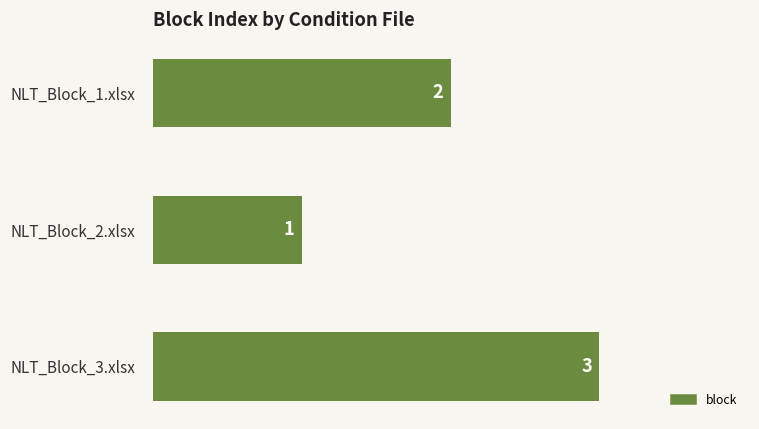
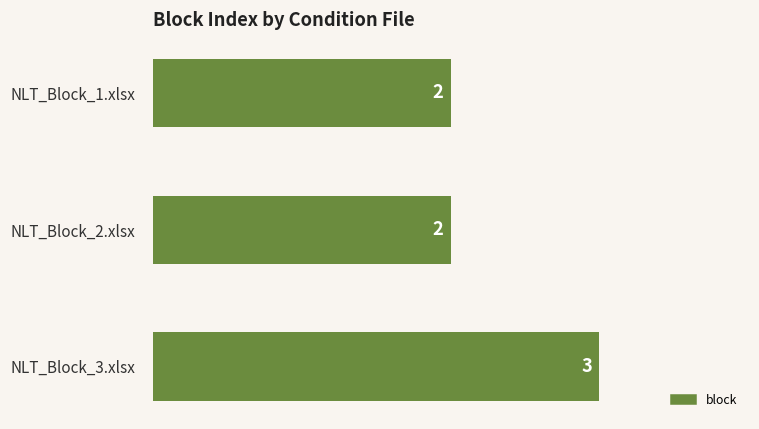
  {
    "NLT_Block_1.xlsx": 2,
-   "NLT_Block_2.xlsx": 1,
+   "NLT_Block_2.xlsx": 2,
    "NLT_Block_3.xlsx": 3
  }
